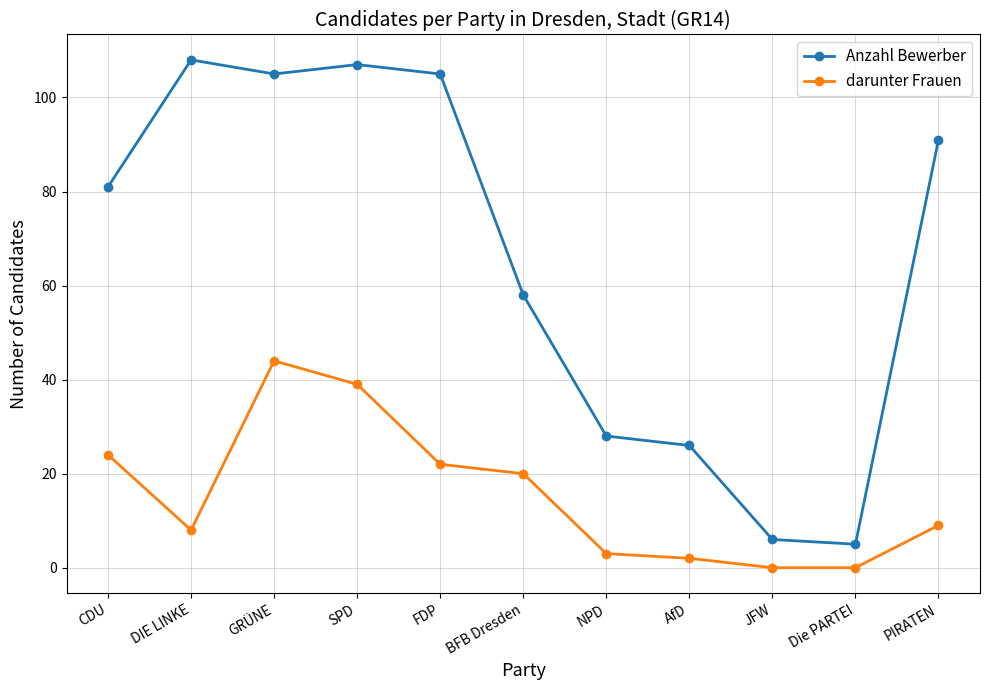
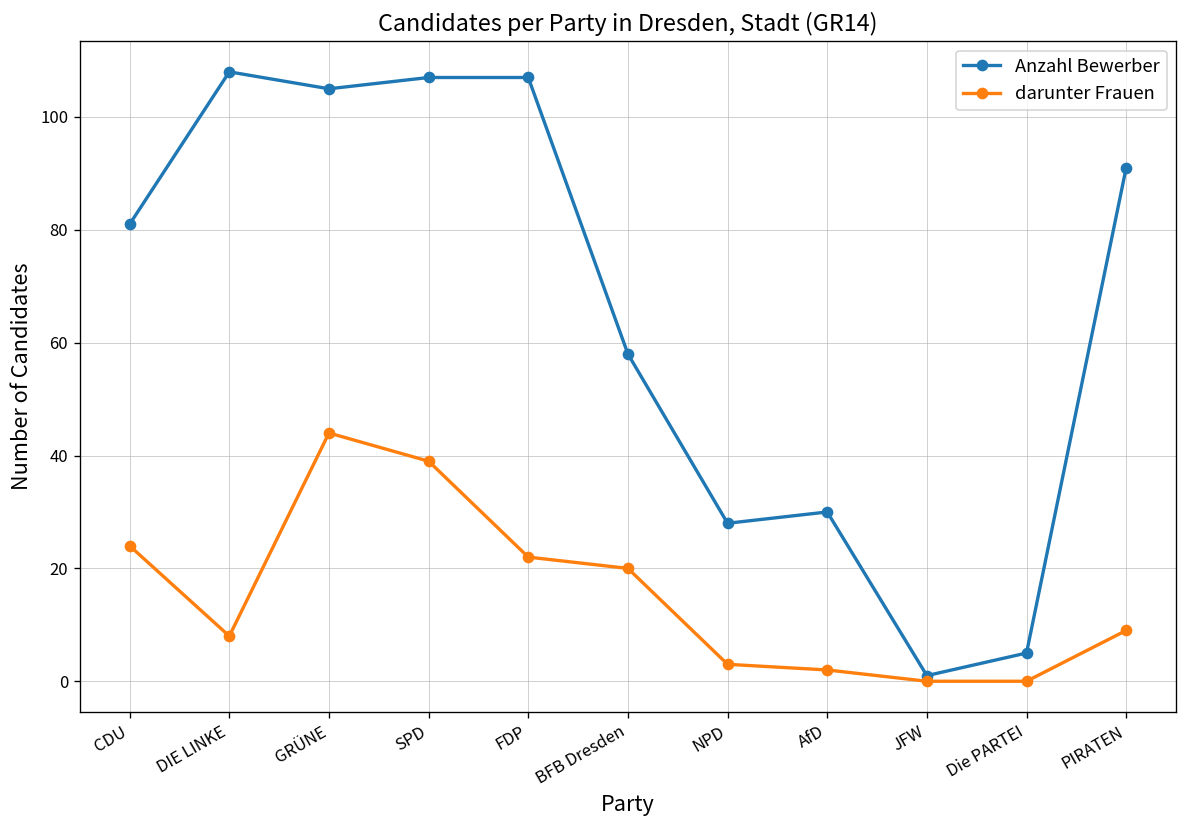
  {
    "Anzahl Bewerber": {
      "CDU": 81,
      "DIE LINKE": 108,
      "GRÜNE": 105,
      "SPD": 107,
-     "FDP": 105,
+     "FDP": 107,
      "BFB Dresden": 58,
      "NPD": 28,
-     "AfD": 26,
-     "JFW": 6,
+     "AfD": 30,
+     "JFW": 1,
      "Die PARTEI": 5,
      "PIRATEN": 91
    },
    "darunter Frauen": {
      "CDU": 24,
      "DIE LINKE": 8,
      "GRÜNE": 44,
      "SPD": 39,
      "FDP": 22,
      "BFB Dresden": 20,
      "NPD": 3,
      "AfD": 2,
      "JFW": 0,
      "Die PARTEI": 0,
      "PIRATEN": 9
    }
  }
